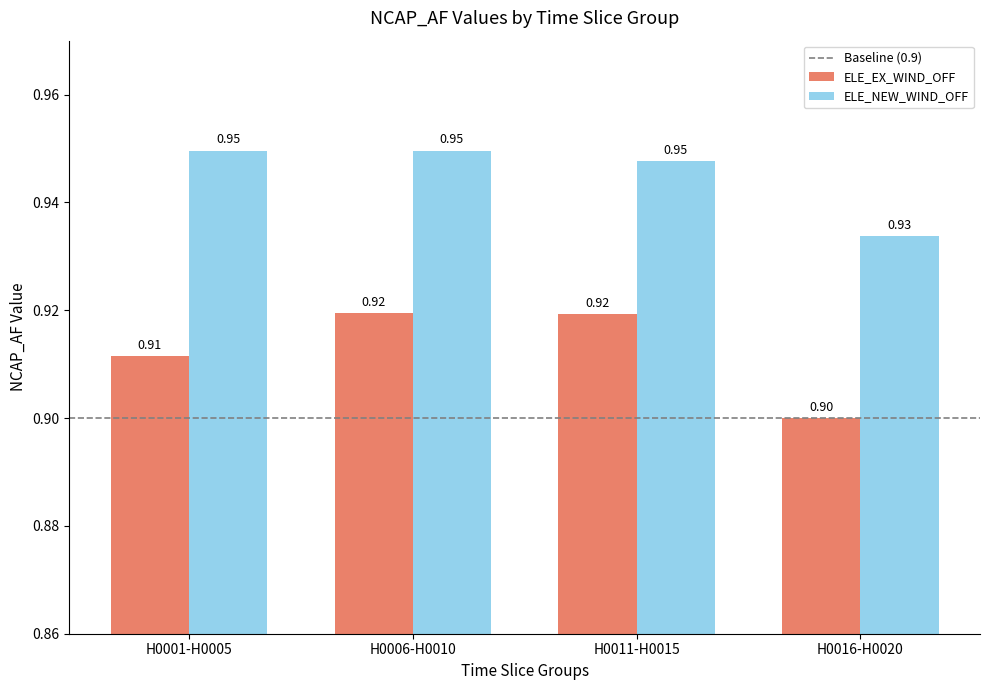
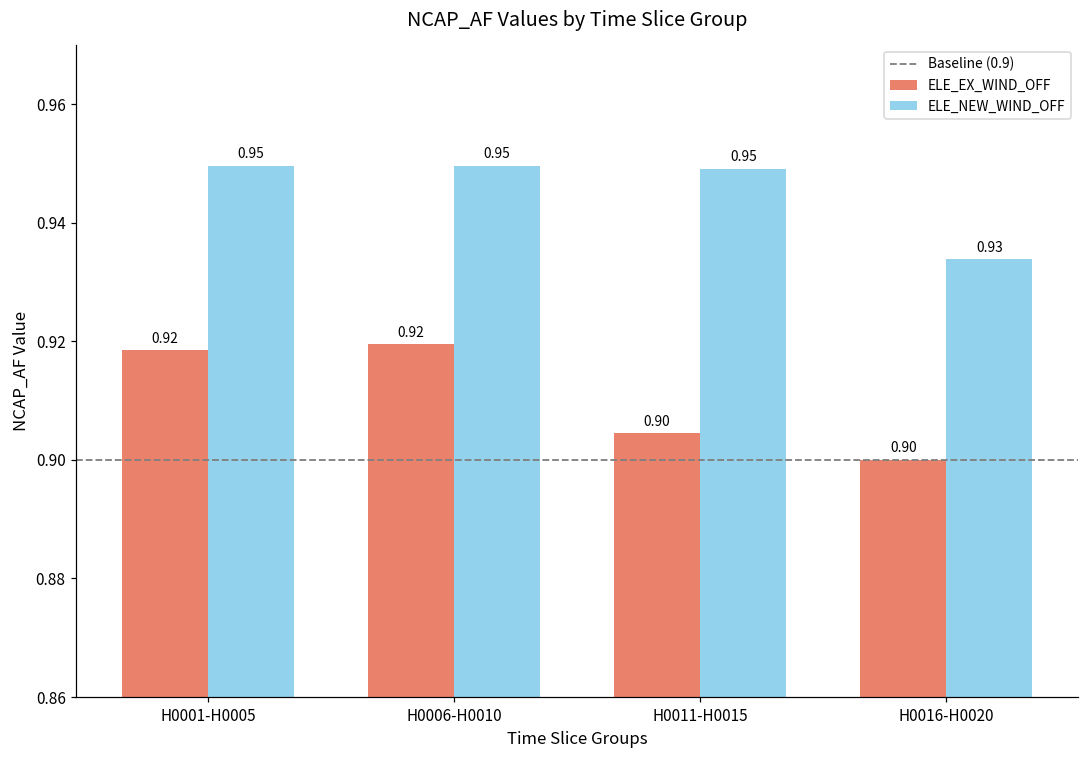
  {
    "ELE_EX_WIND_OFF": {
-     "H0001-H0005": 0.91,
+     "H0001-H0005": 0.92,
      "H0006-H0010": 0.92,
-     "H0011-H0015": 0.92,
+     "H0011-H0015": 0.90,
      "H0016-H0020": 0.90
    },
    "ELE_NEW_WIND_OFF": {
-     "H0011-H0015": 0.948
+     "H0011-H0015": 0.949
    }
  }
